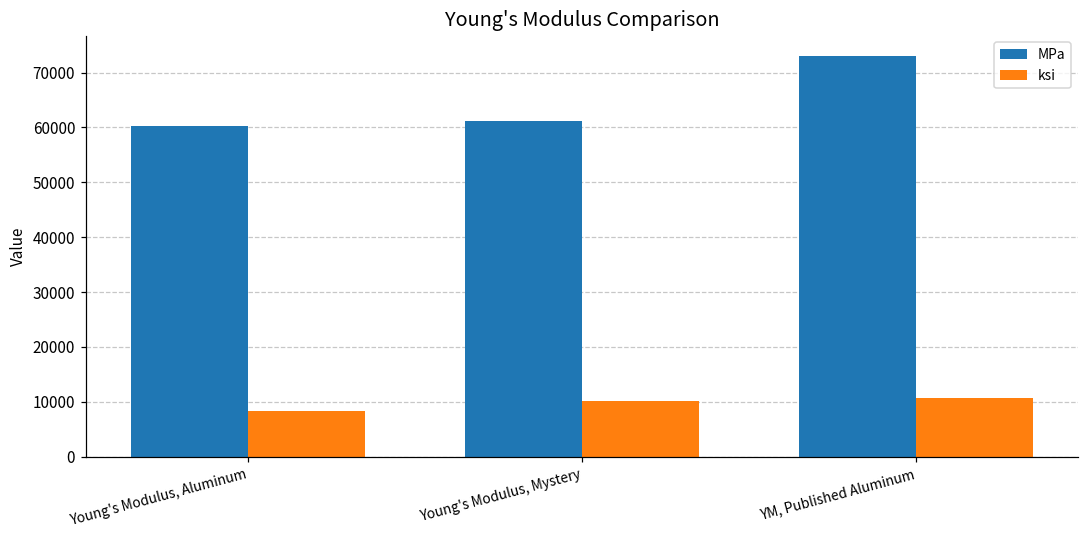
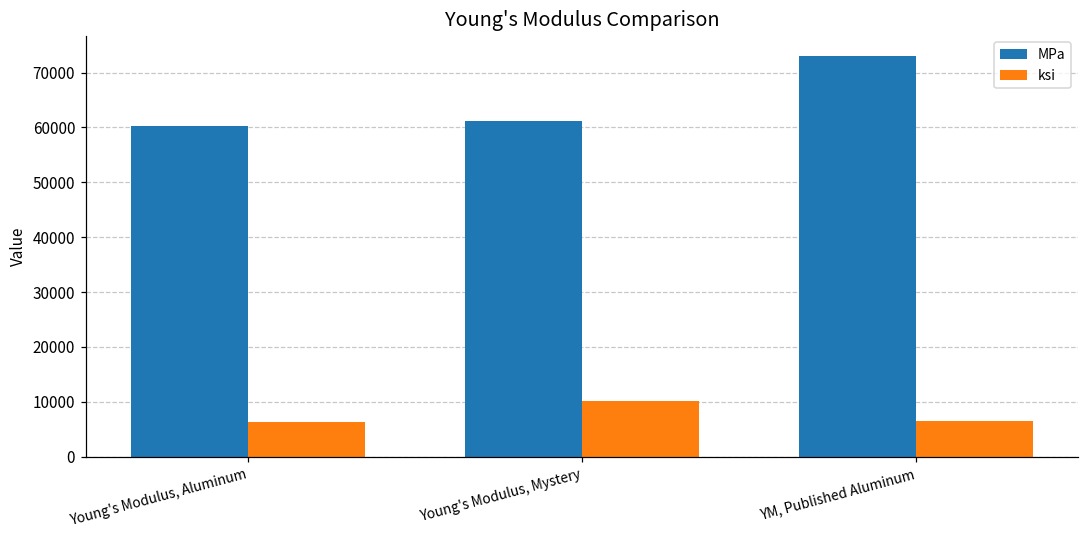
  {
    "MPa": {
      "Young's Modulus, Aluminum": 60000,
      "Young's Modulus, Mystery": 61000,
      "YM, Published Aluminum": 73000
    },
    "ksi": {
-     "Young's Modulus, Aluminum": 8000,
+     "Young's Modulus, Aluminum": 6000,
      "Young's Modulus, Mystery": 10000,
-     "YM, Published Aluminum": 11000
+     "YM, Published Aluminum": 7000
    }
  }
